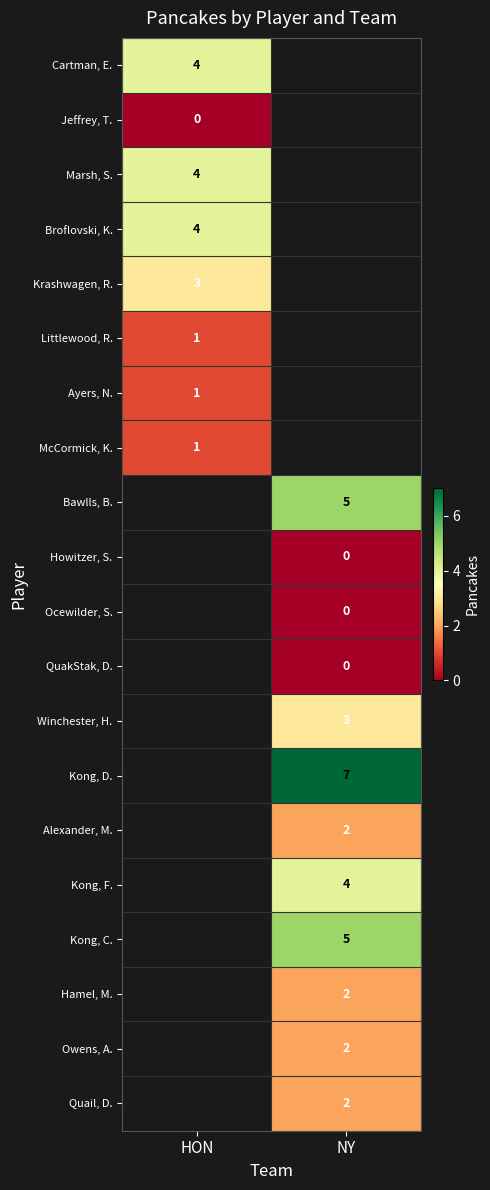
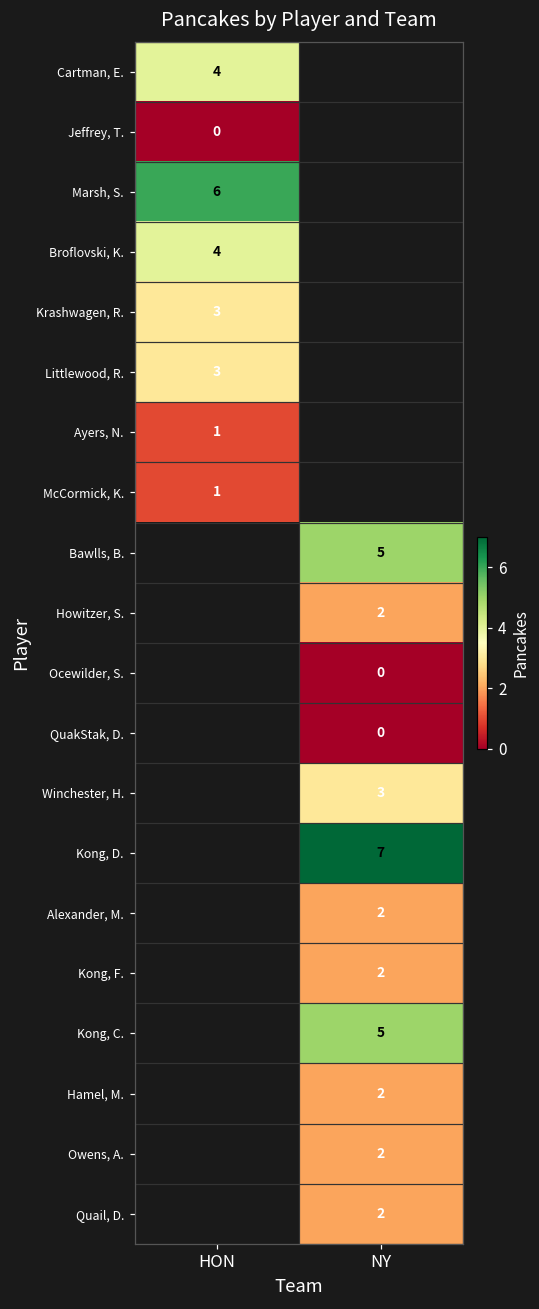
  {
    "Cartman, E.": {
      "HON": 4
    },
    "Jeffrey, T.": {
      "HON": 0
    },
    "Marsh, S.": {
-     "HON": 4
+     "HON": 6
    },
    "Broflovski, K.": {
      "HON": 4
    },
    "Krashwagen, R.": {
      "HON": 3
    },
    "Littlewood, R.": {
-     "HON": 1
+     "HON": 3
    },
    "Ayers, N.": {
      "HON": 1
    },
    "McCormick, K.": {
      "HON": 1
    },
    "Bawlls, B.": {
      "NY": 5
    },
    "Howitzer, S.": {
-     "NY": 0
+     "NY": 2
    },
    "Ocewilder, S.": {
      "NY": 0
    },
    "QuakStak, D.": {
      "NY": 0
    },
    "Winchester, H.": {
      "NY": 3
    },
    "Kong, D.": {
      "NY": 7
    },
    "Alexander, M.": {
      "NY": 2
    },
    "Kong, F.": {
-     "NY": 4
+     "NY": 2
    },
    "Kong, C.": {
      "NY": 5
    },
    "Hamel, M.": {
      "NY": 2
    },
    "Owens, A.": {
      "NY": 2
    },
    "Quail, D.": {
      "NY": 2
    }
  }
